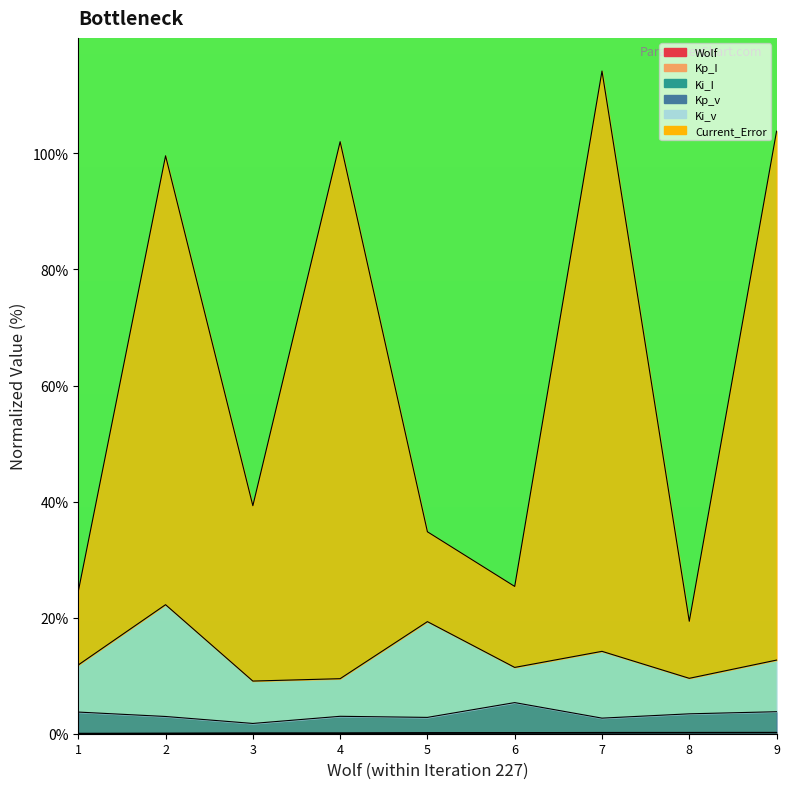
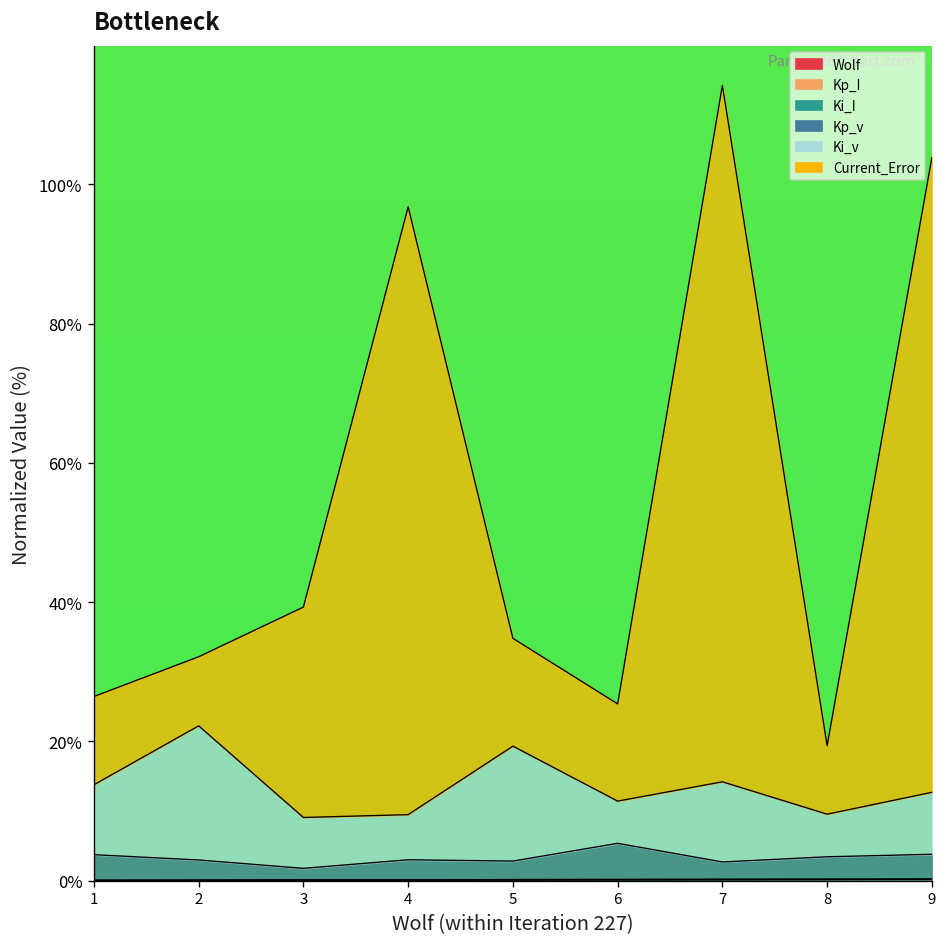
  {
    "Ki_v": {
-     "1": "8%",
+     "1": "10%",
      "2": "19%",
      "3": "7%",
      "4": "6%",
      "5": "17%",
      "6": "6%",
      "7": "12%",
      "8": "6%",
      "9": "9%"
    },
    "Current_Error": {
      "1": "13%",
-     "2": "77%",
+     "2": "10%",
      "3": "30%",
-     "4": "93%",
+     "4": "87%",
      "5": "15%",
      "6": "14%",
      "7": "100%",
      "8": "10%",
      "9": "91%"
    }
  }
